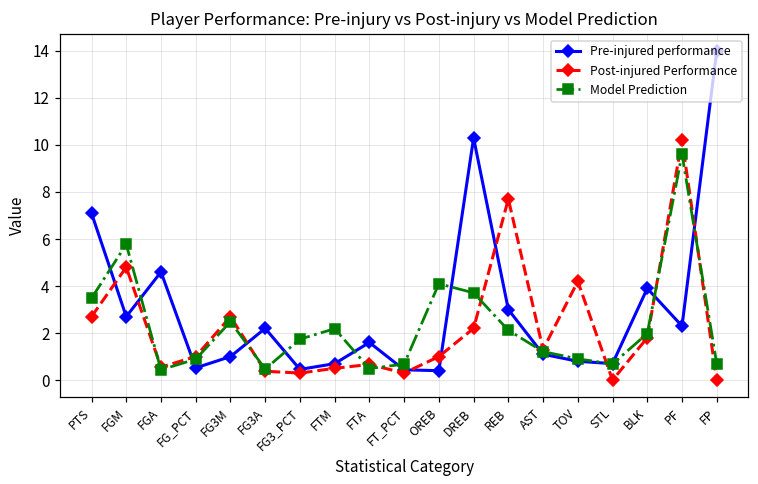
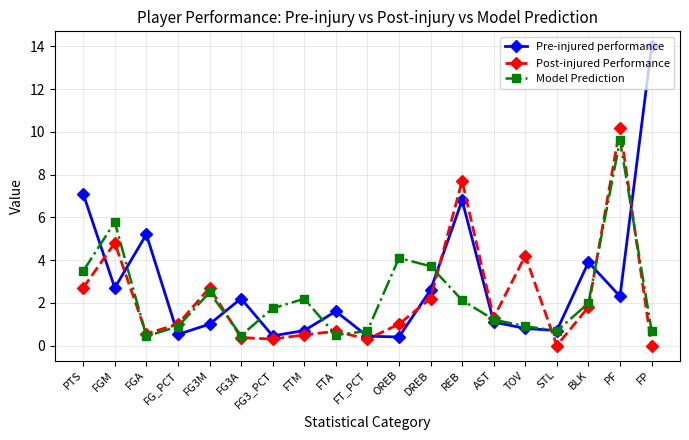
  {
    "Pre-injured performance": {
      "PTS": 7.1,
      "FGM": 2.7,
-     "FGA": 4.6,
+     "FGA": 5.2,
      "FG_PCT": 0.5,
      "FG3M": 1.0,
      "FG3A": 2.2,
      "FG3_PCT": 0.5,
      "FTM": 0.7,
      "FTA": 1.6,
      "FT_PCT": 0.4,
      "OREB": 0.4,
-     "DREB": 10.3,
-     "REB": 3.0,
+     "DREB": 2.6,
+     "REB": 6.8,
      "BLK": 3.9,
      "PF": 2.3
    },
    "Post-injured Performance": {
      "PTS": 2.7,
      "FGM": 4.8,
      "FG3M": 2.7,
      "FG3_PCT": 0.3,
      "FTM": 0.5,
      "FTA": 0.7,
      "FT_PCT": 0.3,
      "OREB": 1.0,
      "DREB": 2.2,
      "REB": 7.7,
      "TOV": 4.2,
      "STL": 0.0,
      "BLK": 1.8,
      "PF": 10.2,
      "FP": 0.0
    },
    "Model Prediction": {
      "PTS": 3.5,
      "FGM": 5.8,
      "FG3M": 2.5,
      "FG3_PCT": 1.7,
      "FTM": 2.2,
      "FTA": 0.5,
      "FT_PCT": 0.7,
      "OREB": 4.1,
      "DREB": 3.7,
      "REB": 2.1,
      "BLK": 2.0,
      "PF": 9.6,
      "FP": 0.7
    }
  }
